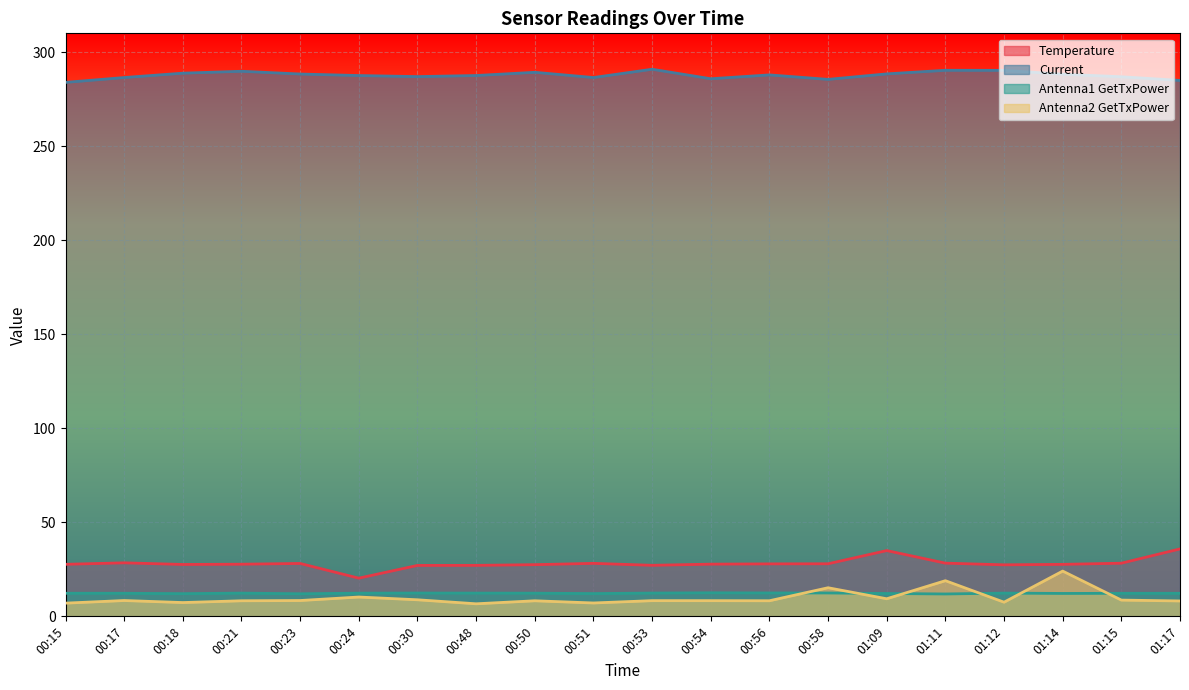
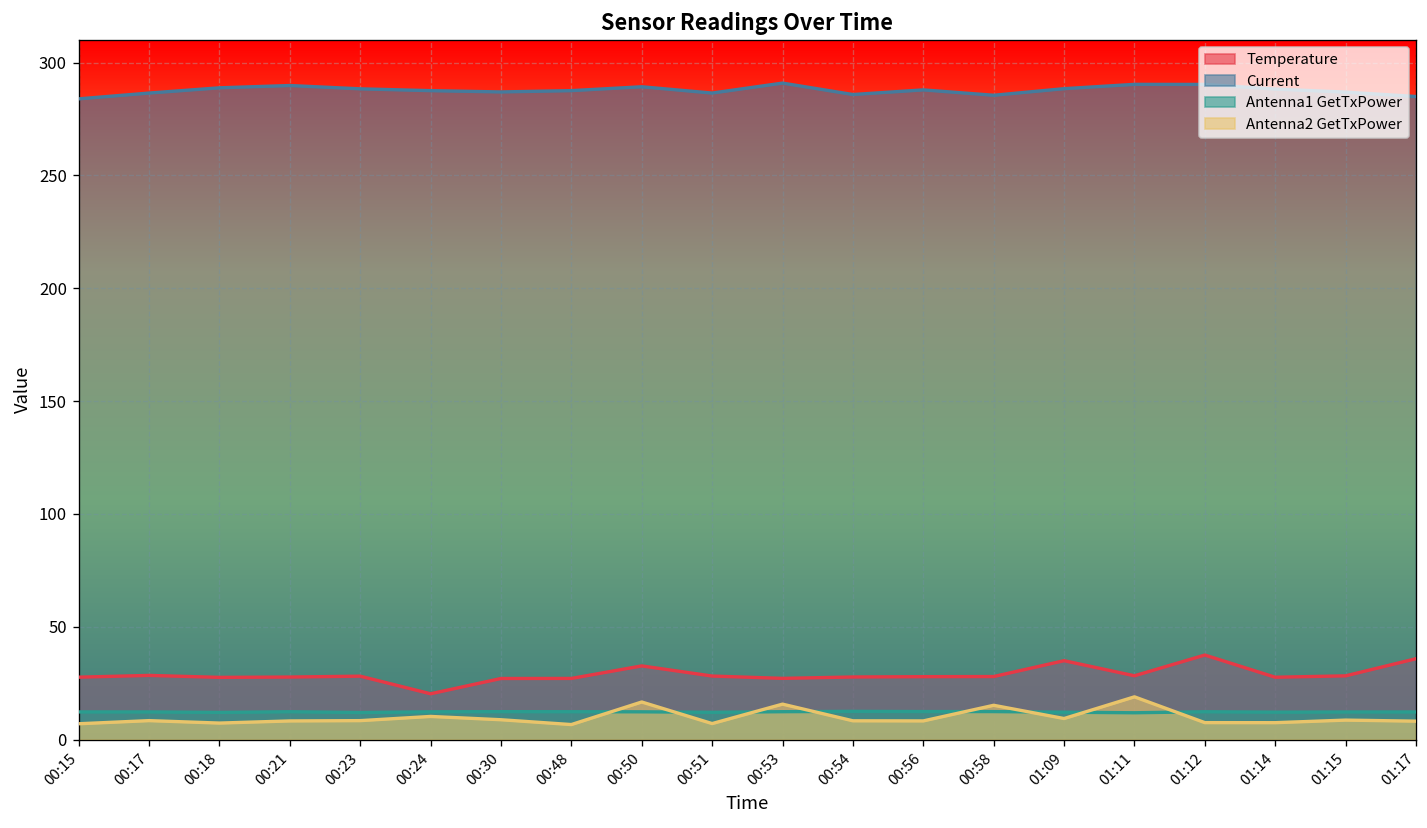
  {
    "Temperature": {
      "00:15": 28,
      "00:17": 28,
      "00:18": 28,
      "00:21": 28,
      "00:23": 28,
      "00:24": 20,
      "00:30": 27,
      "00:48": 27,
-     "00:50": 27,
+     "00:50": 33,
      "00:51": 28,
      "00:53": 27,
      "00:54": 28,
      "00:56": 28,
      "00:58": 28,
      "01:09": 35,
      "01:11": 28,
-     "01:12": 27,
+     "01:12": 37,
      "01:14": 28,
      "01:15": 28,
      "01:17": 36
    },
    "Antenna2 GetTxPower": {
      "00:15": 7,
      "00:17": 8,
      "00:18": 7,
      "00:21": 8,
      "00:23": 8,
      "00:24": 10,
      "00:30": 9,
      "00:48": 7,
-     "00:50": 8,
+     "00:50": 17,
      "00:51": 7,
-     "00:53": 8,
+     "00:53": 16,
      "00:54": 8,
      "00:56": 8,
      "00:58": 15,
      "01:09": 9,
      "01:11": 19,
      "01:12": 8,
-     "01:14": 24,
+     "01:14": 8,
      "01:15": 9,
      "01:17": 8
    }
  }
